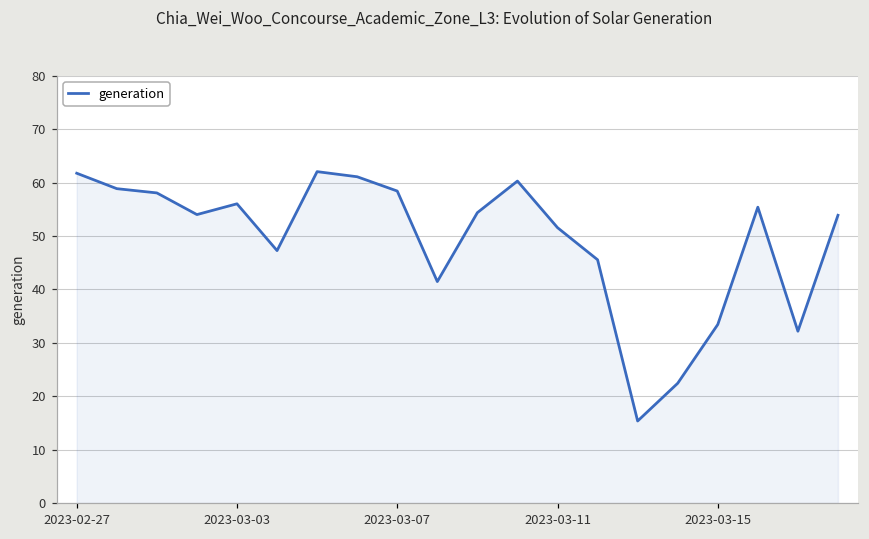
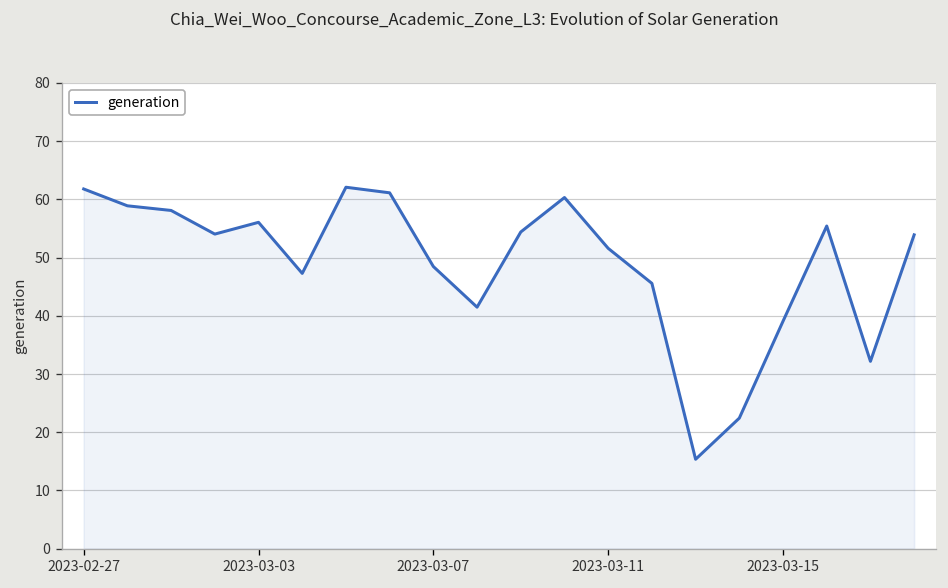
  {
    "2023-02-27": 62,
    "2023-03-03": 56,
-   "2023-03-07": 58,
+   "2023-03-07": 48,
    "2023-03-11": 52,
-   "2023-03-15": 33
+   "2023-03-15": 39
  }
